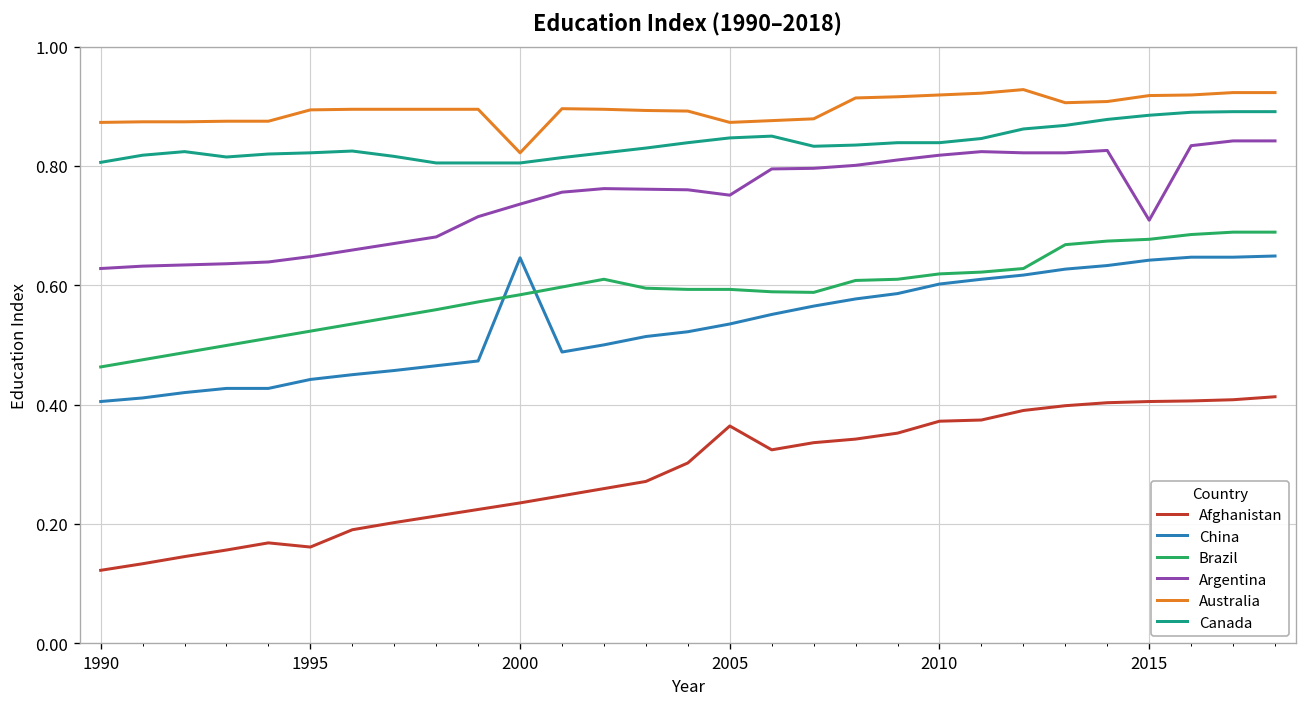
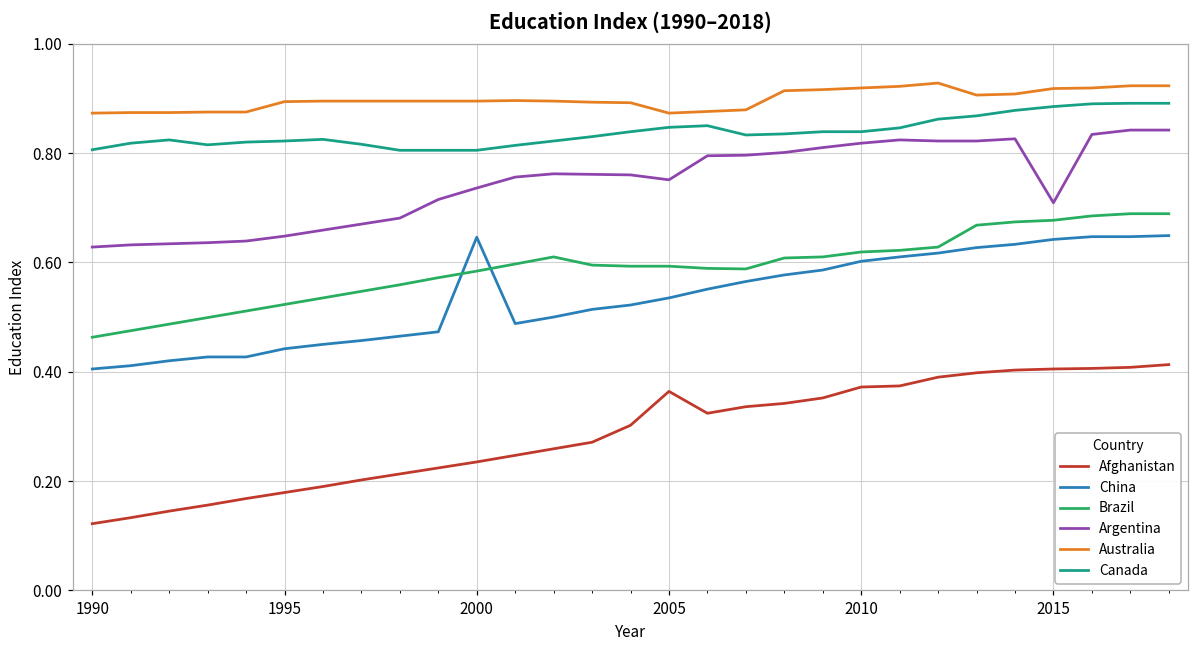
  {
    "Afghanistan": {
      "1990": 0.12,
-     "1995": 0.16,
+     "1995": 0.18,
      "2000": 0.24,
      "2005": 0.36,
      "2010": 0.37,
      "2015": 0.41
    },
    "China": {
      "1990": 0.41,
      "1995": 0.44,
      "2000": 0.65,
      "2005": 0.54,
      "2010": 0.60,
      "2015": 0.64
    },
    "Argentina": {
      "1990": 0.63,
      "1995": 0.65,
      "2000": 0.74,
      "2005": 0.75,
      "2010": 0.82,
      "2015": 0.71
    },
    "Australia": {
      "1990": 0.87,
      "1995": 0.89,
-     "2000": 0.82,
+     "2000": 0.90,
      "2005": 0.87,
      "2010": 0.92,
      "2015": 0.92
    }
  }
